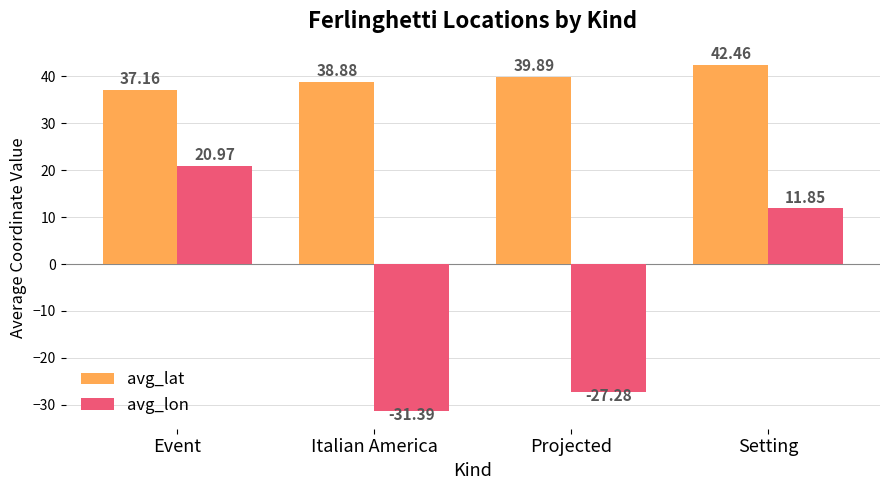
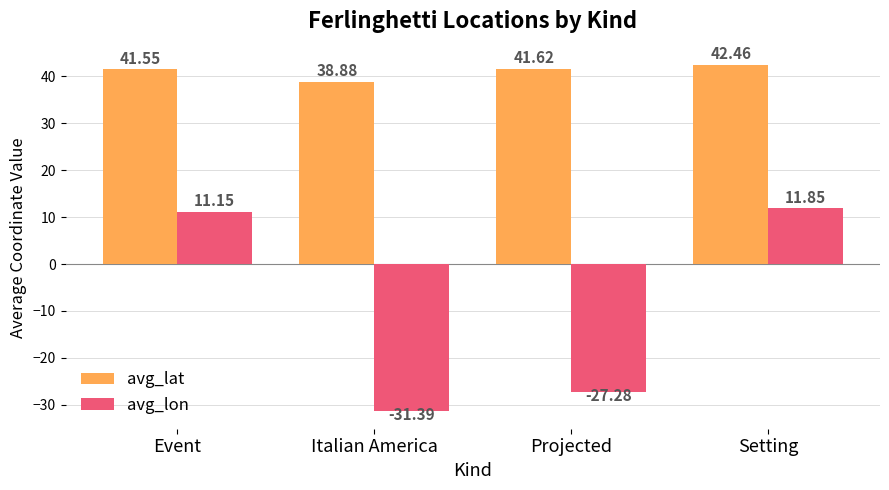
  {
    "avg_lat": {
-     "Event": 37.16,
+     "Event": 41.55,
      "Italian America": 38.88,
-     "Projected": 39.89,
+     "Projected": 41.62,
      "Setting": 42.46
    },
    "avg_lon": {
-     "Event": 20.97,
+     "Event": 11.15,
      "Italian America": -31.39,
      "Projected": -27.28,
      "Setting": 11.85
    }
  }
